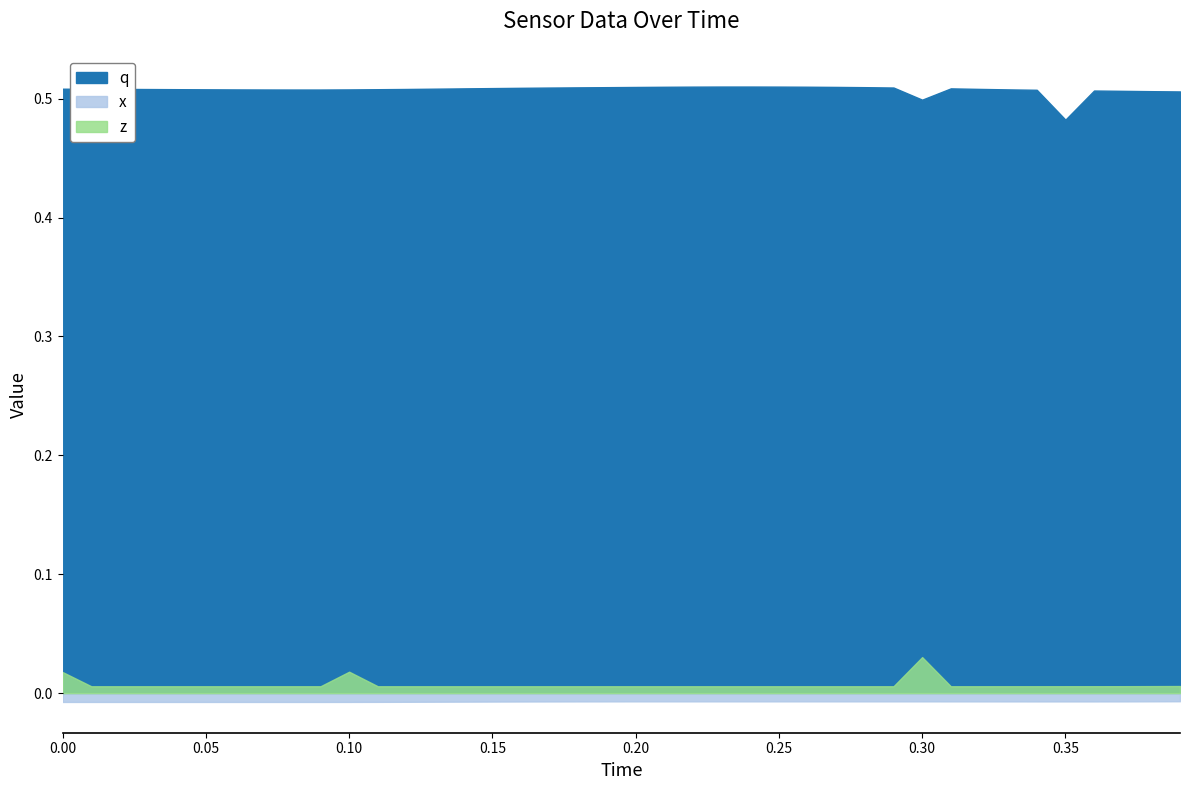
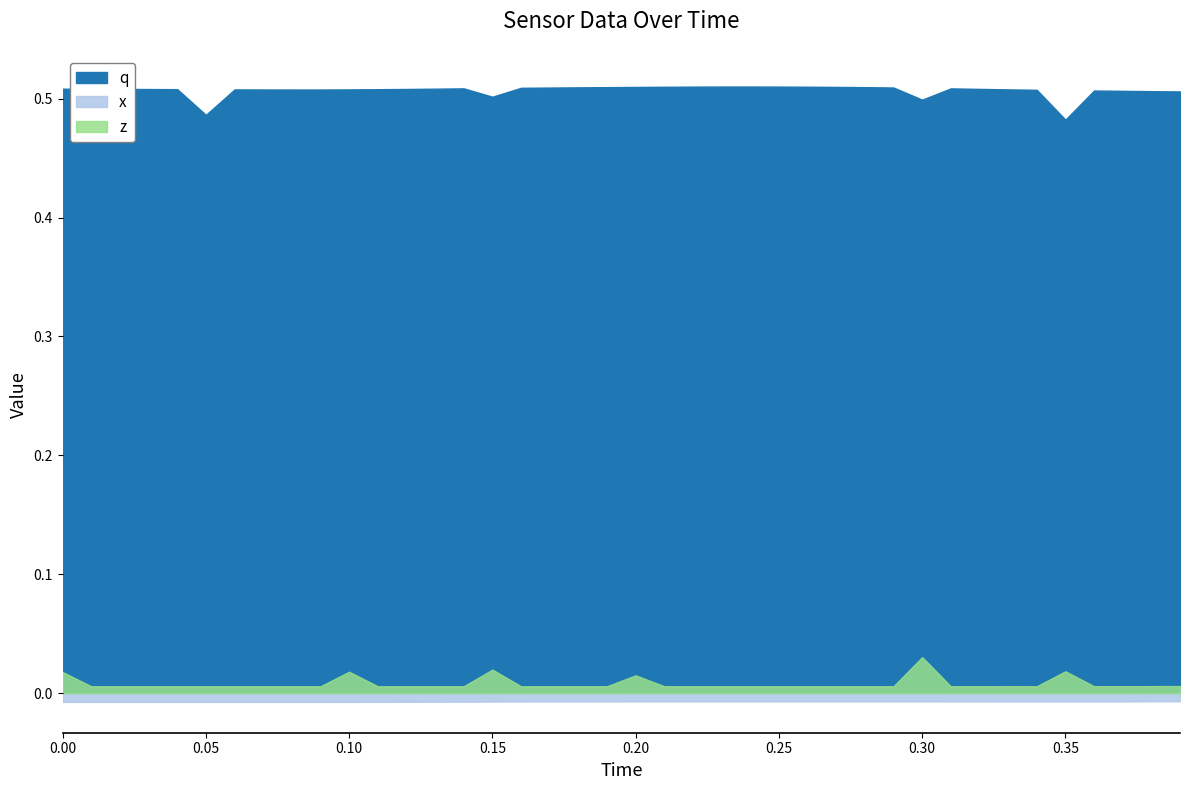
  {
    "q": {
      "0.00": 0.508,
-     "0.05": 0.508,
+     "0.05": 0.486,
      "0.10": 0.508,
-     "0.15": 0.509,
+     "0.15": 0.502,
      "0.20": 0.510,
      "0.25": 0.510,
      "0.30": 0.499,
      "0.35": 0.482
    },
    "z": {
      "0.00": 0.018,
      "0.05": 0.006,
      "0.10": 0.018,
-     "0.15": 0.006,
-     "0.20": 0.006,
+     "0.15": 0.020,
+     "0.20": 0.015,
      "0.25": 0.006,
      "0.30": 0.030,
-     "0.35": 0.006
+     "0.35": 0.018
    }
  }
